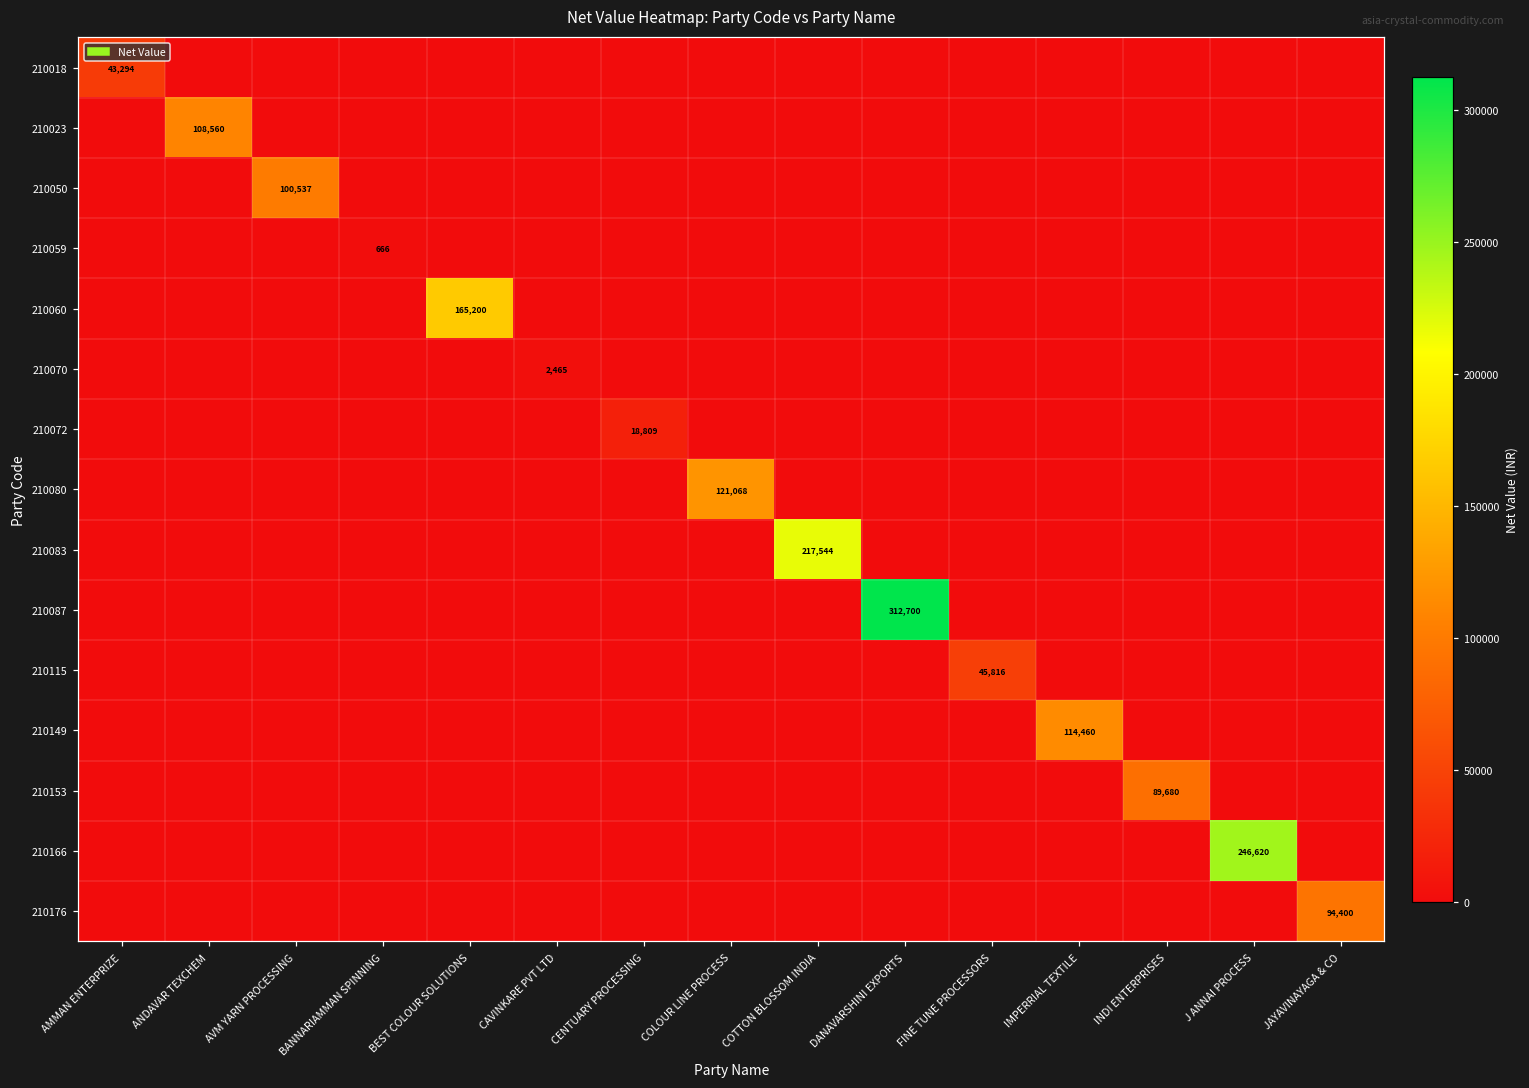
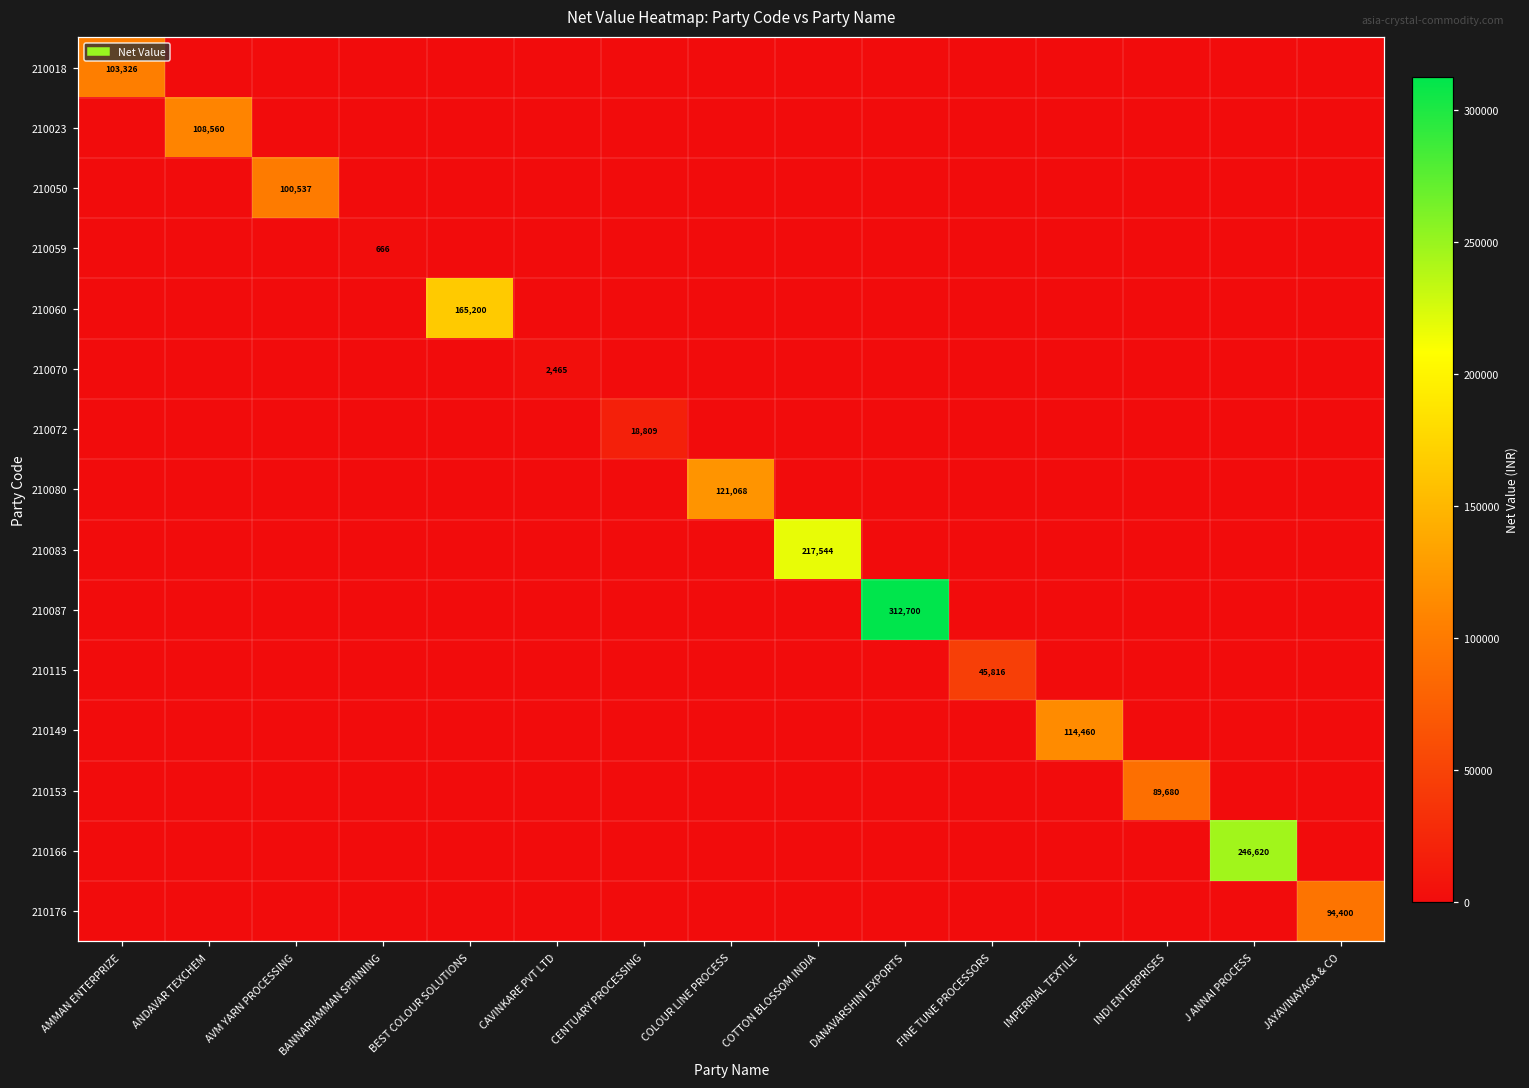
  {
    "210018": {
-     "AMMAN ENTERPRIZE": "43,294"
+     "AMMAN ENTERPRIZE": "103,326"
    },
    "210023": {
      "ANDAVAR TEXCHEM": "108,560"
    },
    "210050": {
      "AVM YARN PROCESSING": "100,537"
    },
    "210059": {
      "BANNARIAMMAN SPINNING": "666"
    },
    "210060": {
      "BEST COLOUR SOLUTIONS": "165,200"
    },
    "210070": {
      "CAVINKARE PVT LTD": "2,465"
    },
    "210072": {
      "CENTUARY PROCESSING": "18,809"
    },
    "210080": {
      "COLOUR LINE PROCESS": "121,068"
    },
    "210083": {
      "COTTON BLOSSOM INDIA": "217,544"
    },
    "210087": {
      "DANAVARSHINI EXPORTS": "312,700"
    },
    "210115": {
      "FINE TUNE PROCESSORS": "45,816"
    },
    "210149": {
      "IMPERRIAL TEXTILE": "114,460"
    },
    "210153": {
      "INDI ENTERPRISES": "89,680"
    },
    "210166": {
      "J ANNAI PROCESS": "246,620"
    },
    "210176": {
      "JAYAVINAYAGA & CO": "94,400"
    }
  }
